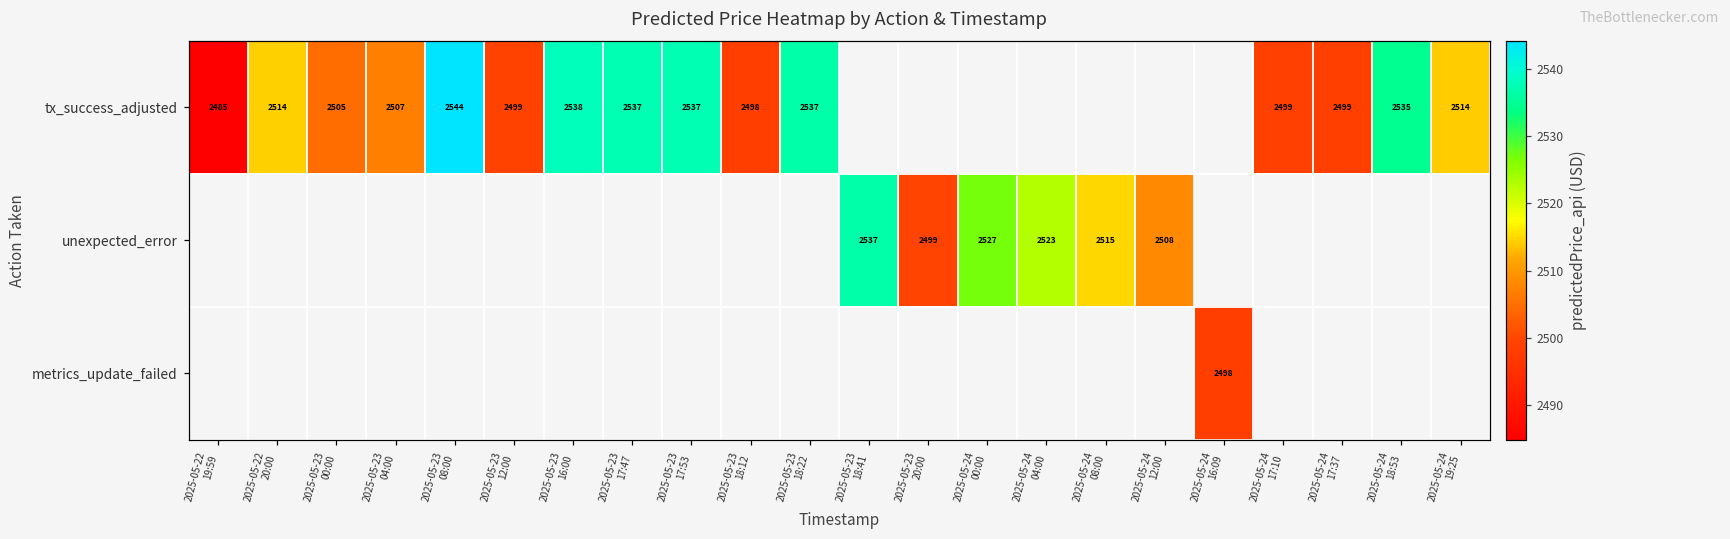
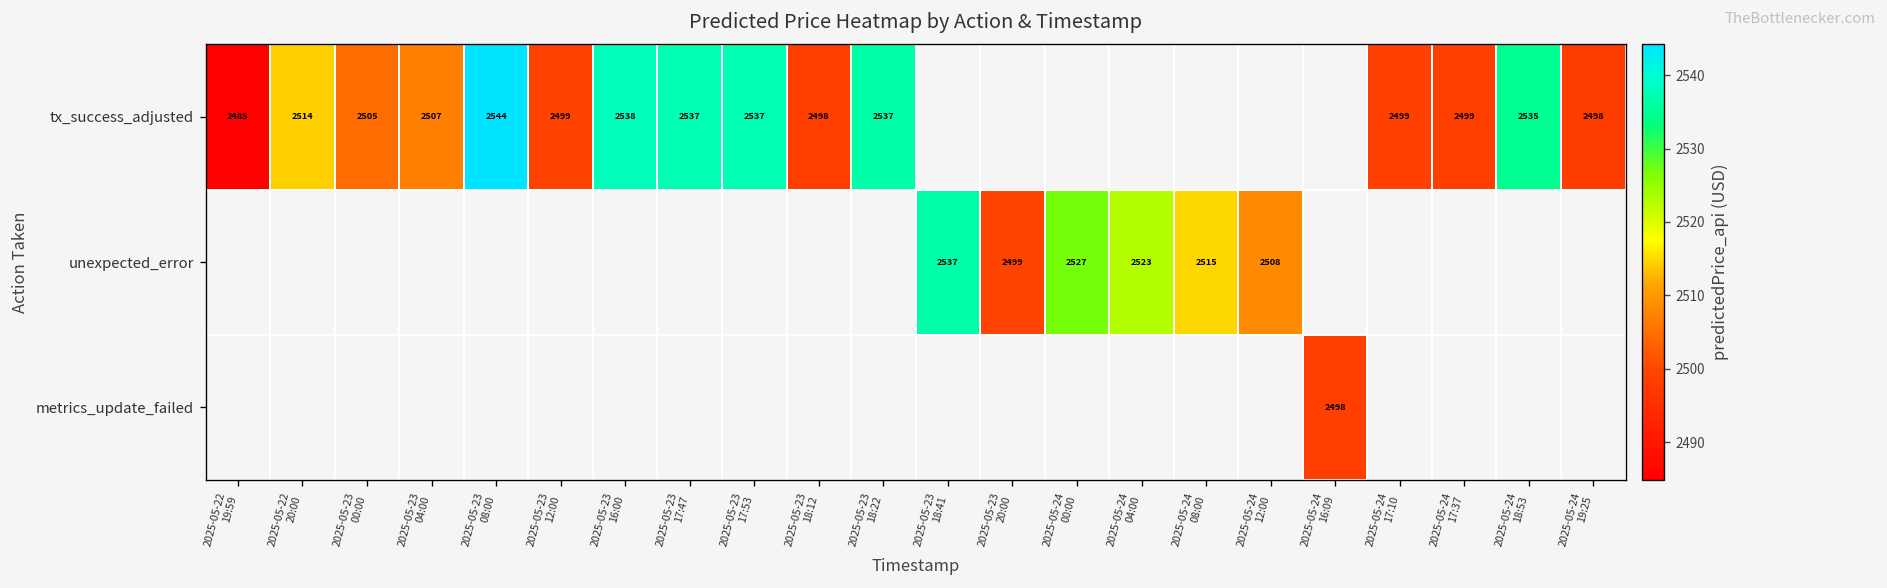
  {
    "tx_success_adjusted": {
      "2025-05-22 19:59": 2485,
      "2025-05-22 20:00": 2514,
      "2025-05-23 00:00": 2505,
      "2025-05-23 04:00": 2507,
      "2025-05-23 08:00": 2544,
      "2025-05-23 12:00": 2499,
      "2025-05-23 16:00": 2538,
      "2025-05-23 17:47": 2537,
      "2025-05-23 17:53": 2537,
      "2025-05-23 18:12": 2498,
      "2025-05-23 18:22": 2537,
      "2025-05-24 17:10": 2499,
      "2025-05-24 17:37": 2499,
      "2025-05-24 18:53": 2535,
-     "2025-05-24 19:25": 2514
+     "2025-05-24 19:25": 2498
    },
    "unexpected_error": {
      "2025-05-23 18:41": 2537,
      "2025-05-23 20:00": 2499,
      "2025-05-24 00:00": 2527,
      "2025-05-24 04:00": 2523,
      "2025-05-24 08:00": 2515,
      "2025-05-24 12:00": 2508
    },
    "metrics_update_failed": {
      "2025-05-24 16:09": 2498
    }
  }
